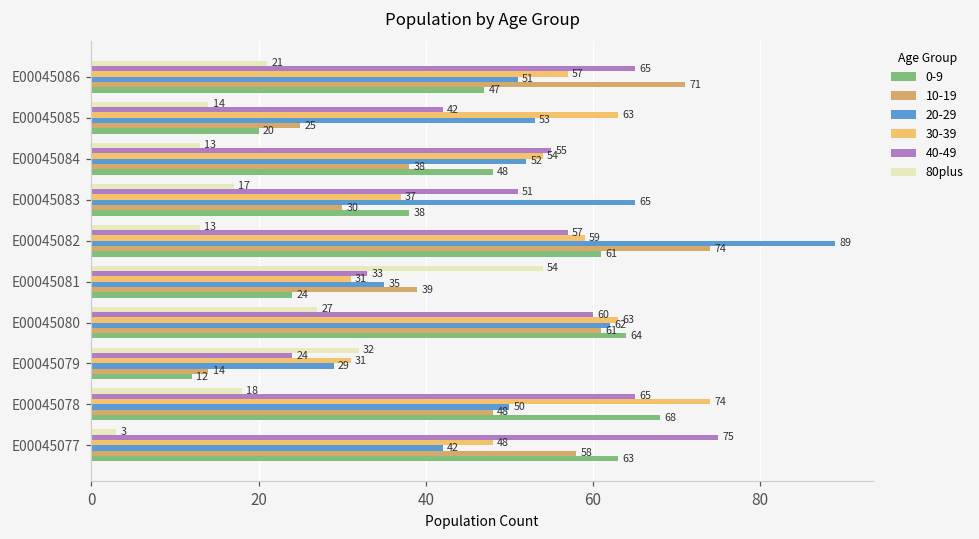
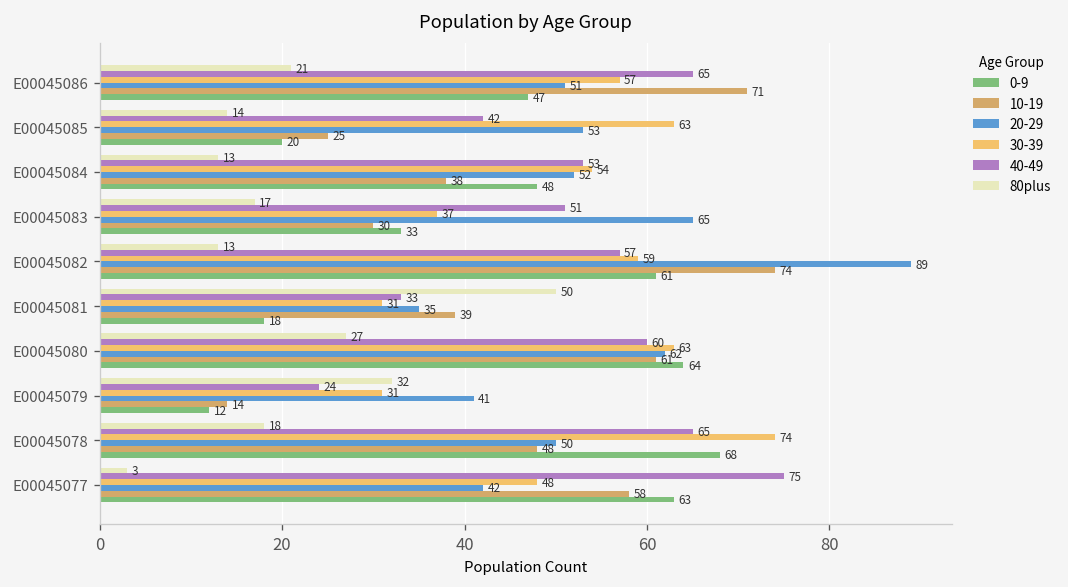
  {
    "0-9": {
      "E00045086": 47,
      "E00045085": 20,
      "E00045084": 48,
-     "E00045083": 38,
+     "E00045083": 33,
      "E00045082": 61,
-     "E00045081": 24,
+     "E00045081": 18,
      "E00045080": 64,
      "E00045079": 12,
      "E00045078": 68,
      "E00045077": 63
    },
    "20-29": {
      "E00045086": 51,
      "E00045085": 53,
      "E00045084": 52,
      "E00045083": 65,
      "E00045082": 89,
      "E00045081": 35,
-     "E00045079": 29,
+     "E00045079": 41,
      "E00045078": 50,
      "E00045077": 42
    },
    "40-49": {
      "E00045086": 65,
      "E00045085": 42,
-     "E00045084": 55,
+     "E00045084": 53,
      "E00045083": 51,
      "E00045082": 57,
      "E00045081": 33,
      "E00045080": 60,
      "E00045079": 24,
      "E00045078": 65,
      "E00045077": 75
    },
    "80plus": {
      "E00045086": 21,
      "E00045085": 14,
      "E00045084": 13,
      "E00045083": 17,
      "E00045082": 13,
-     "E00045081": 54,
+     "E00045081": 50,
      "E00045080": 27,
      "E00045079": 32,
      "E00045078": 18,
      "E00045077": 3
    }
  }
